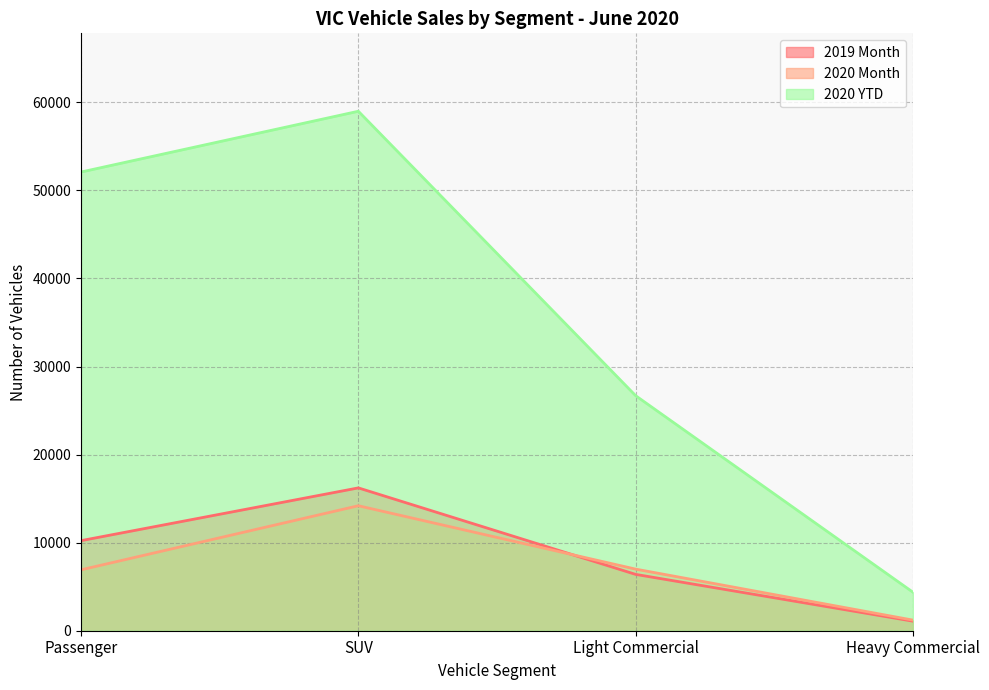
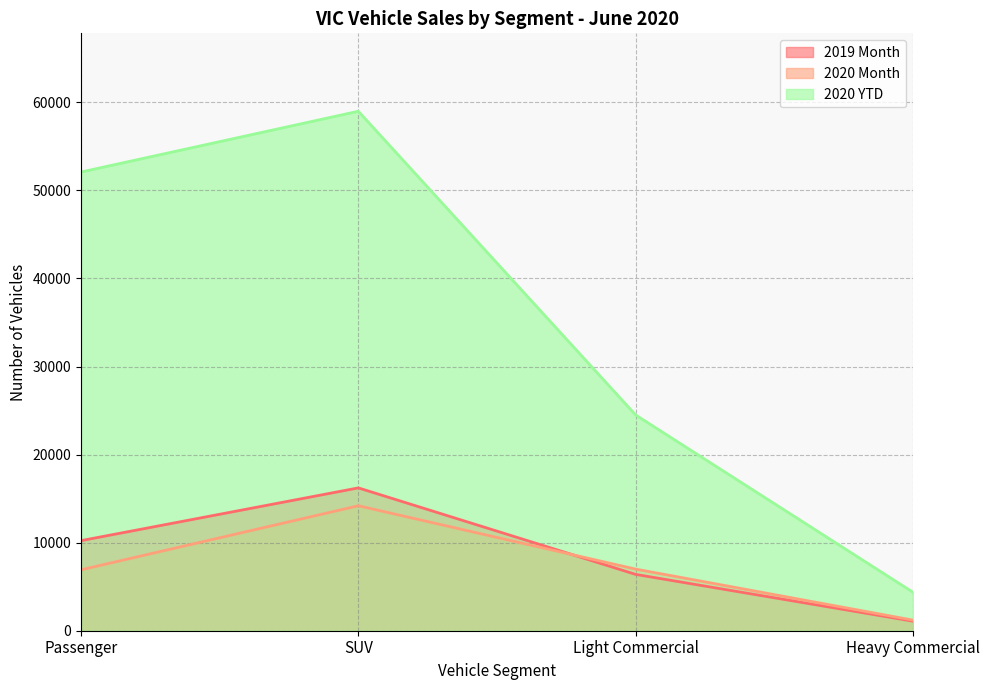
  {
    "2020 YTD": {
      "Passenger": 52000,
      "SUV": 59000,
-     "Light Commercial": 27000,
+     "Light Commercial": 24000,
      "Heavy Commercial": 4000
    }
  }
